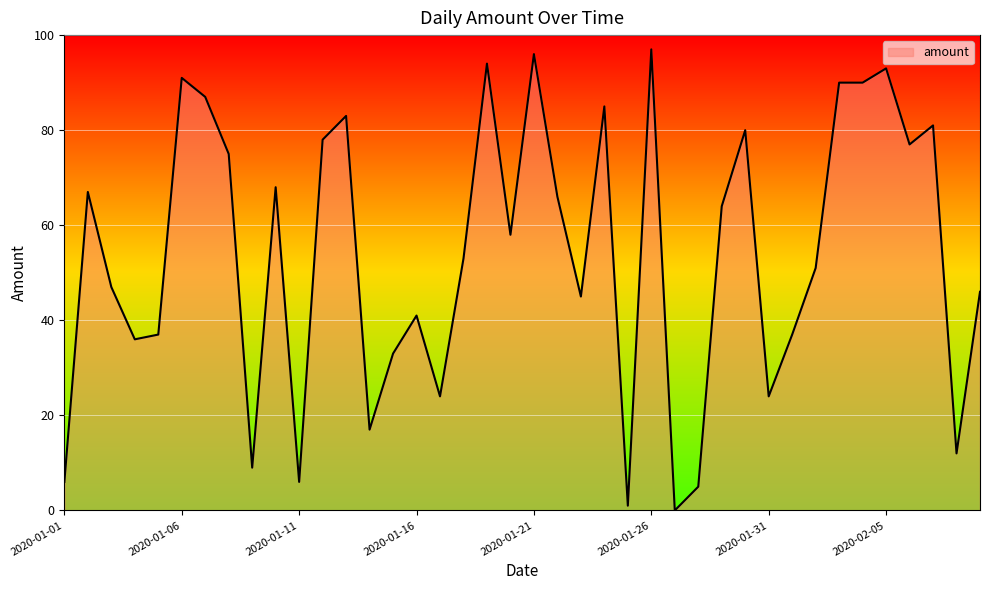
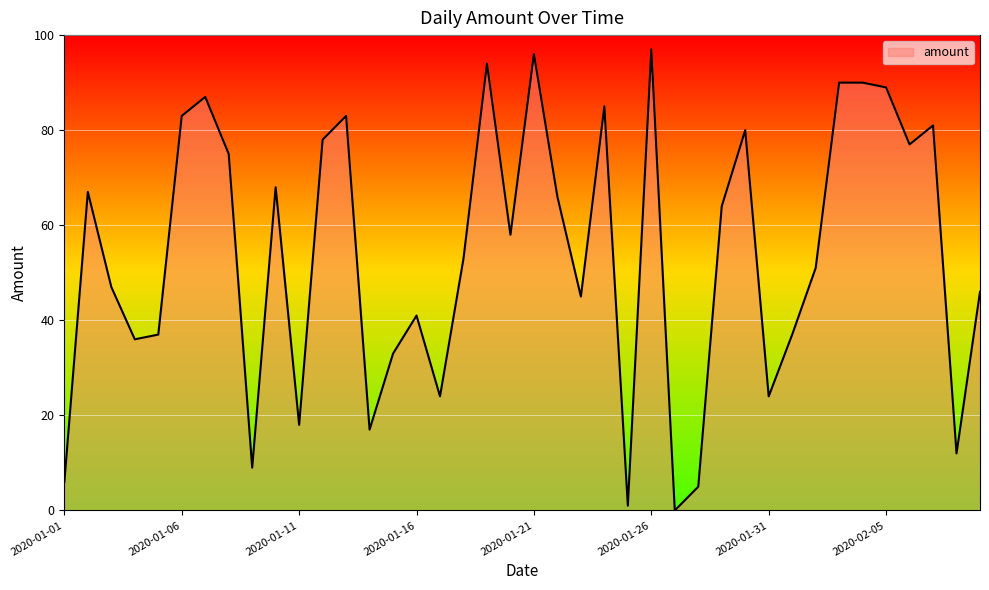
  {
    "2020-01-01": 6,
-   "2020-01-06": 91,
-   "2020-01-11": 6,
+   "2020-01-06": 83,
+   "2020-01-11": 18,
    "2020-01-16": 41,
    "2020-01-21": 96,
    "2020-01-26": 97,
    "2020-01-31": 24,
-   "2020-02-05": 93
+   "2020-02-05": 89
  }
